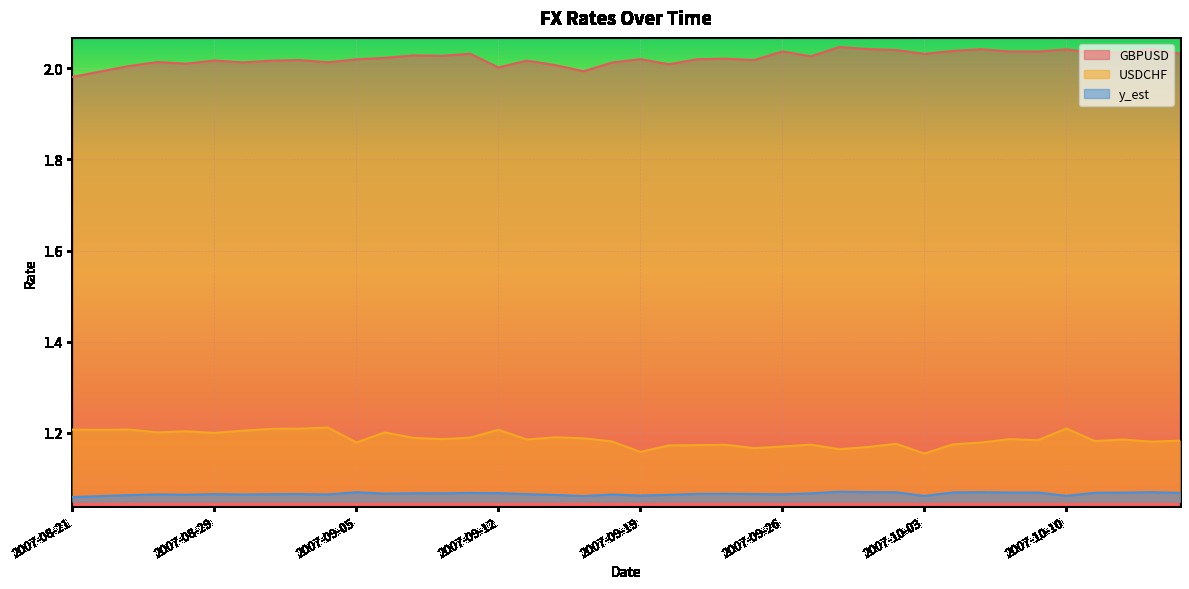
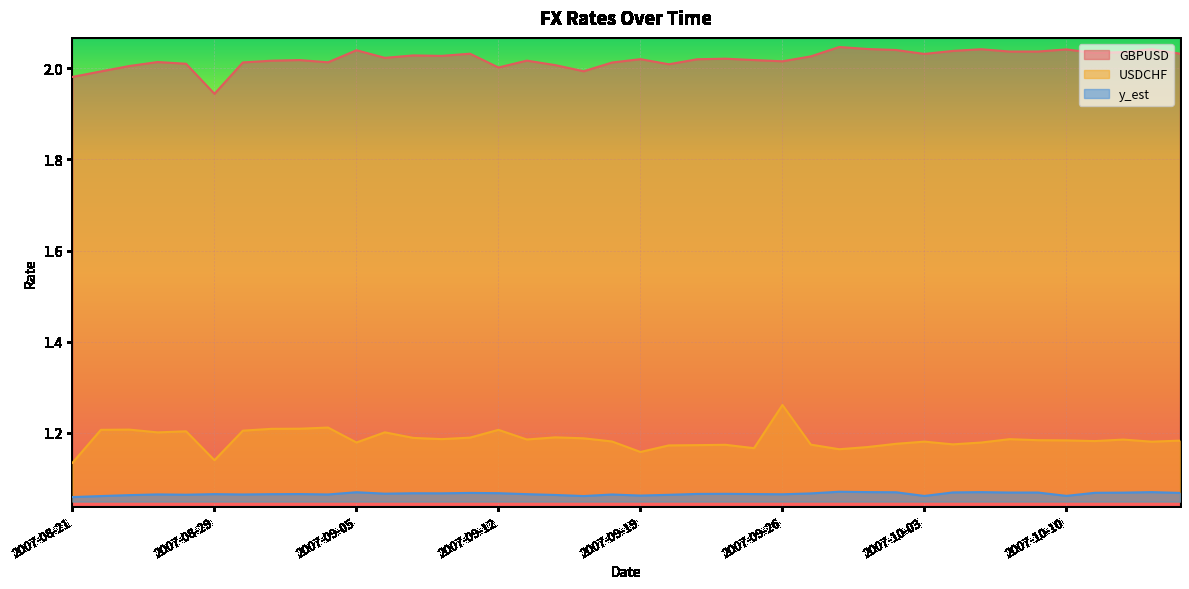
  {
    "GBPUSD": {
      "2007-08-21": 1.98,
-     "2007-08-29": 2.02,
-     "2007-09-05": 2.02,
+     "2007-08-29": 1.94,
+     "2007-09-05": 2.04,
      "2007-09-12": 2.00,
      "2007-09-19": 2.02,
-     "2007-09-26": 2.04,
+     "2007-09-26": 2.02,
      "2007-10-03": 2.03,
      "2007-10-10": 2.04
    },
    "USDCHF": {
-     "2007-08-21": 1.21,
-     "2007-08-29": 1.20,
+     "2007-08-21": 1.13,
+     "2007-08-29": 1.14,
      "2007-09-05": 1.18,
      "2007-09-12": 1.21,
      "2007-09-19": 1.16,
-     "2007-09-26": 1.17,
-     "2007-10-03": 1.15,
-     "2007-10-10": 1.21
+     "2007-09-26": 1.26,
+     "2007-10-03": 1.18,
+     "2007-10-10": 1.18
    },
    "y_est": {
      "2007-08-21": 1.06,
      "2007-08-29": 1.06,
      "2007-09-05": 1.07,
      "2007-09-12": 1.07,
      "2007-09-19": 1.06,
      "2007-09-26": 1.06,
      "2007-10-03": 1.06,
      "2007-10-10": 1.06
    }
  }
